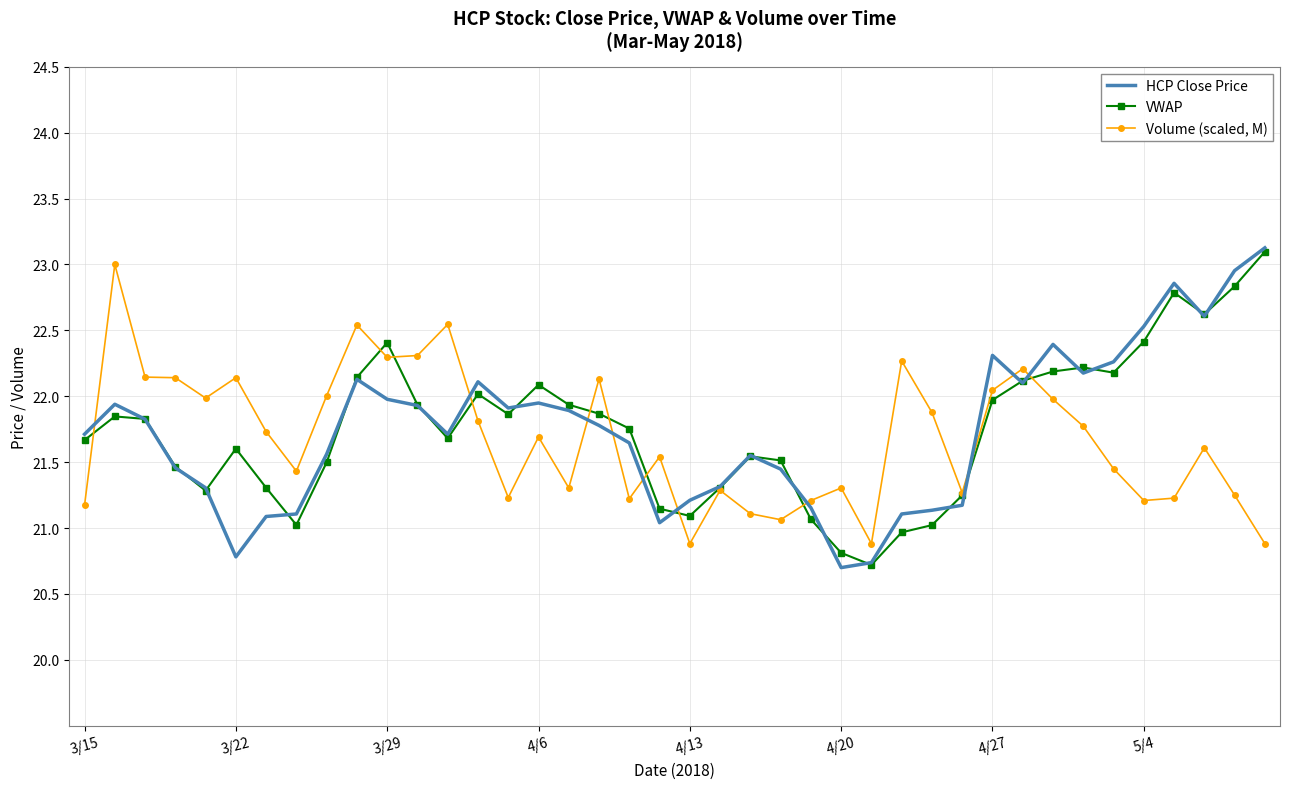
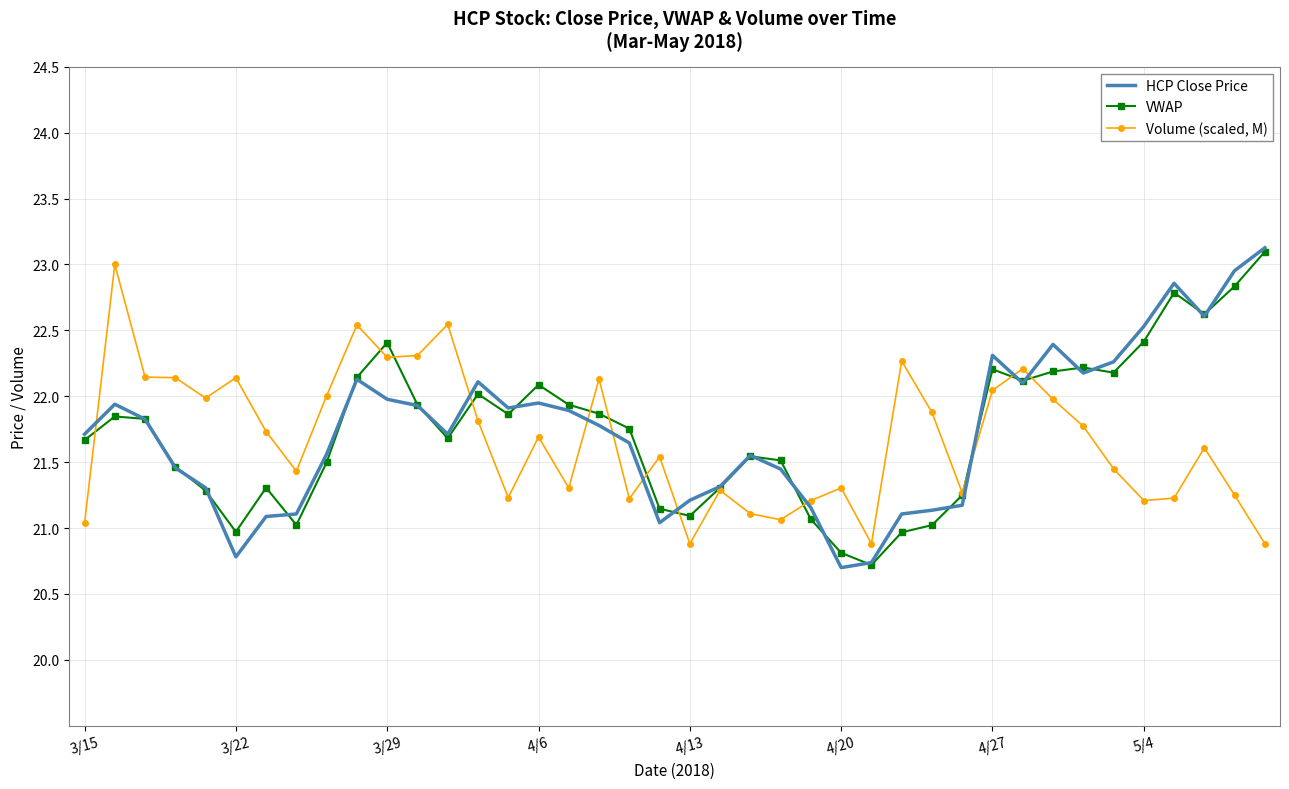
  {
    "HCP Close Price": {
      "3/15": 21.71,
      "3/22": 20.78,
      "3/29": 21.98,
      "4/6": 21.95,
      "4/13": 21.21,
      "4/20": 20.70,
      "4/27": 22.31,
      "5/4": 22.53
    },
    "VWAP": {
      "3/15": 21.67,
-     "3/22": 21.60,
+     "3/22": 20.97,
      "3/29": 22.41,
      "4/6": 22.09,
      "4/13": 21.09,
      "4/20": 20.81,
-     "4/27": 21.97,
+     "4/27": 22.21,
      "5/4": 22.42
    },
    "Volume (scaled, M)": {
-     "3/15": 21.17,
+     "3/15": 21.04,
      "3/22": 22.14,
      "3/29": 22.30,
      "4/6": 21.69,
      "4/13": 20.88,
      "4/20": 21.30,
      "4/27": 22.05,
      "5/4": 21.21
    }
  }
